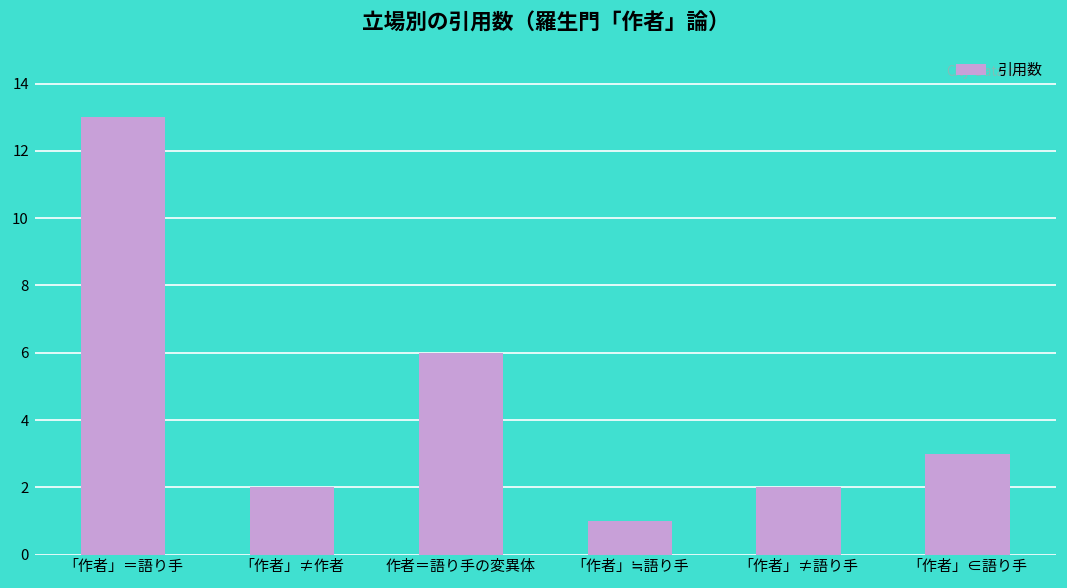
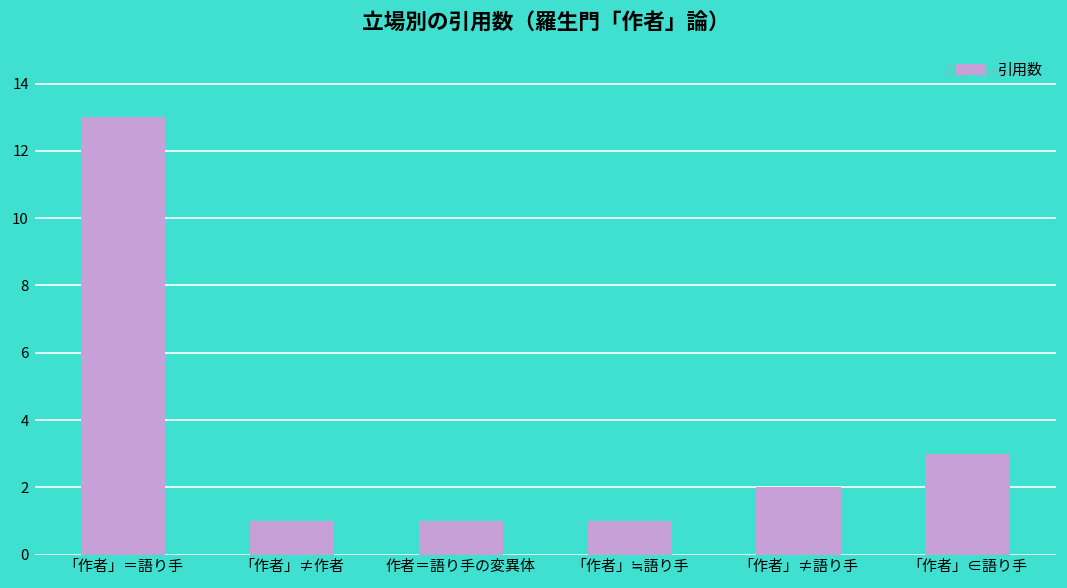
  {
    "「作者」＝語り手": 13,
-   "「作者」≠作者": 2,
-   "作者＝語り手の変異体": 6,
+   "「作者」≠作者": 1,
+   "作者＝語り手の変異体": 1,
    "「作者」≒語り手": 1,
    "「作者」≠語り手": 2,
    "「作者」∈語り手": 3
  }
